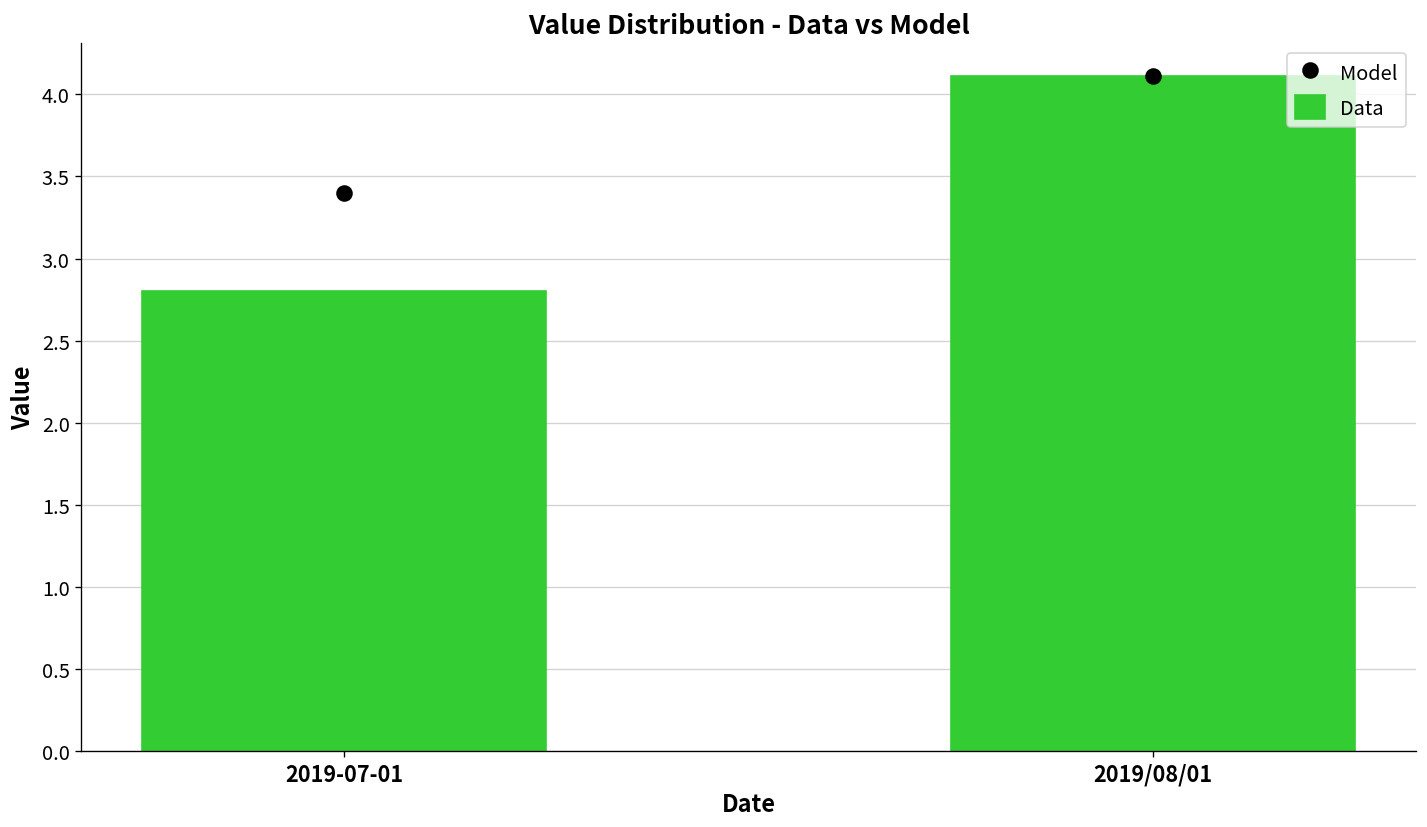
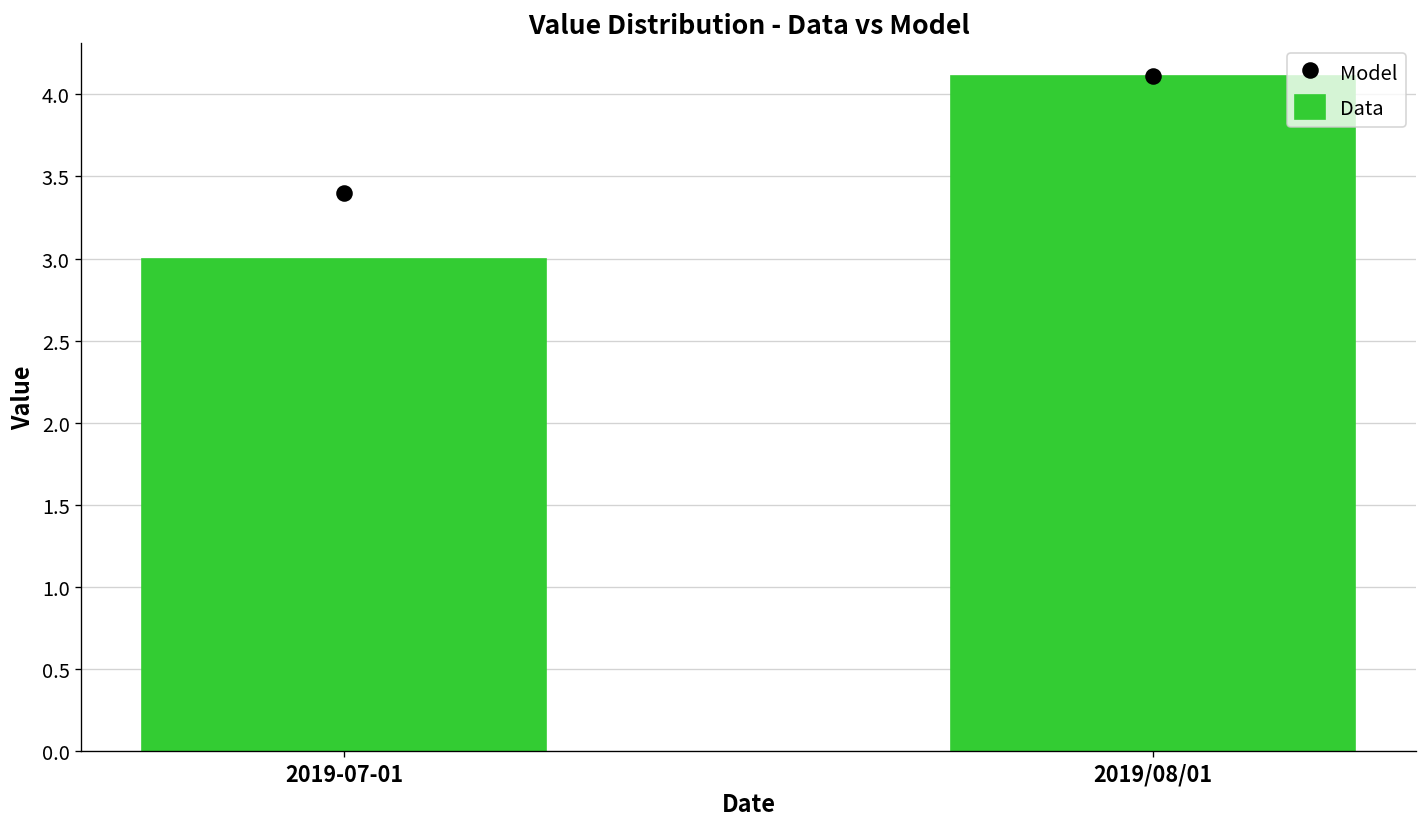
  {
    "Data": {
-     "2019-07-01": 2.8,
+     "2019-07-01": 3.0,
      "2019/08/01": 4.1
    }
  }
